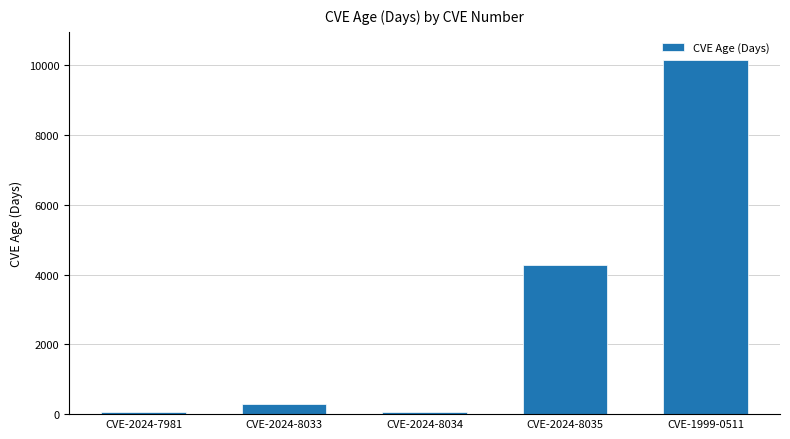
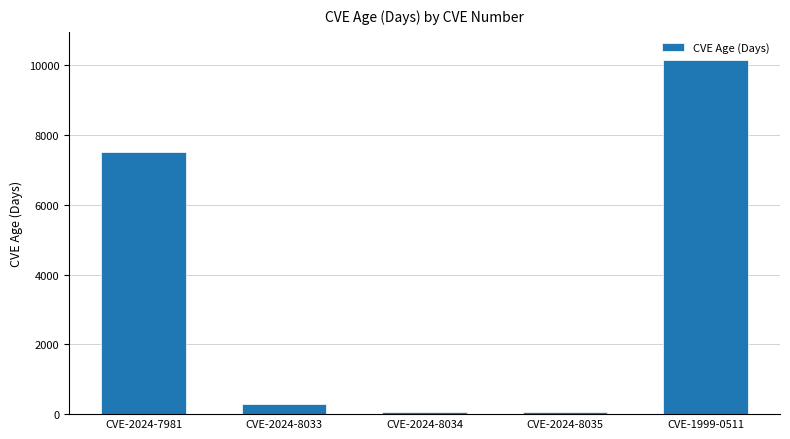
  {
-   "CVE-2024-7981": 100,
+   "CVE-2024-7981": 7500,
    "CVE-2024-8033": 300,
-   "CVE-2024-8035": 4300,
+   "CVE-2024-8035": 100,
    "CVE-1999-0511": 10100
  }
